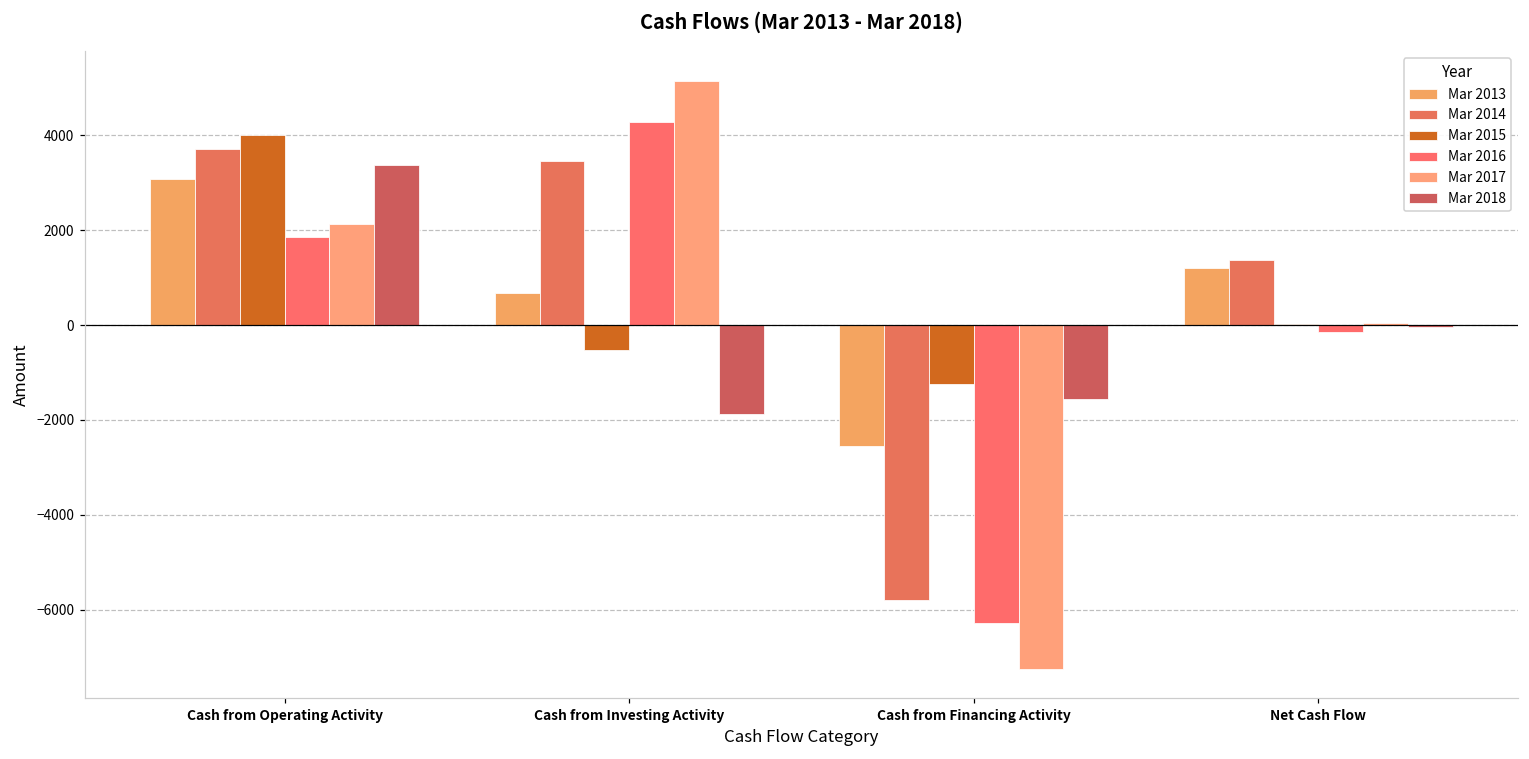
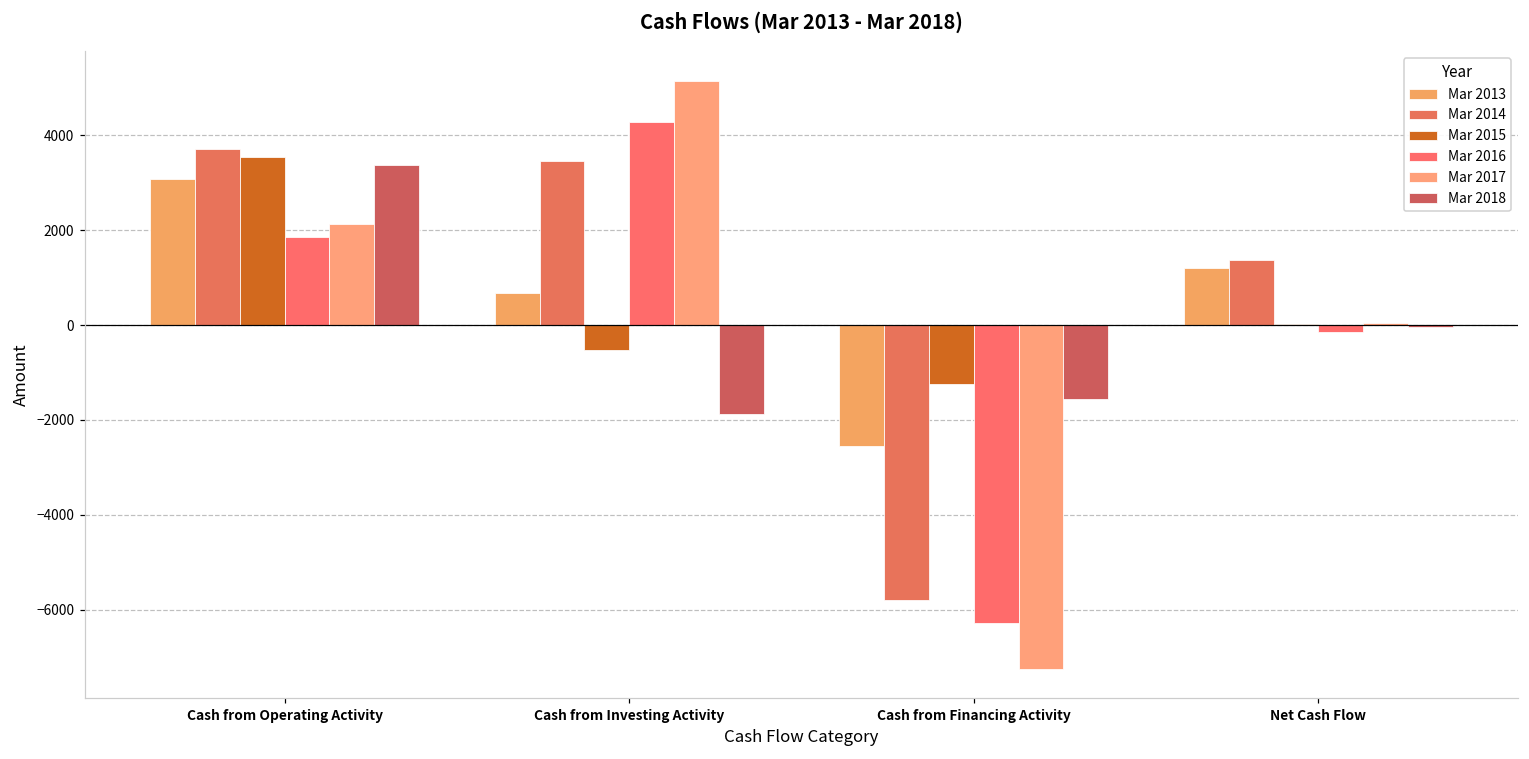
  {
    "Mar 2015": {
-     "Cash from Operating Activity": 4000,
+     "Cash from Operating Activity": 3600,
      "Cash from Investing Activity": -500,
      "Cash from Financing Activity": -1200
    }
  }
